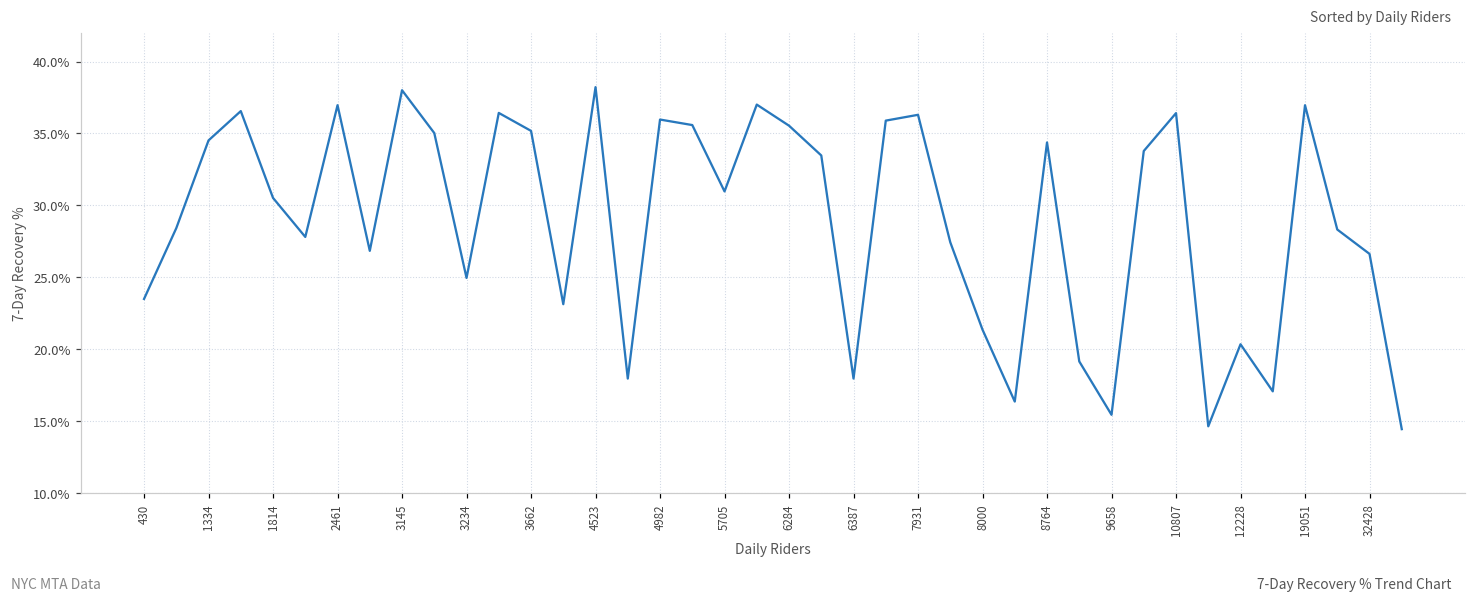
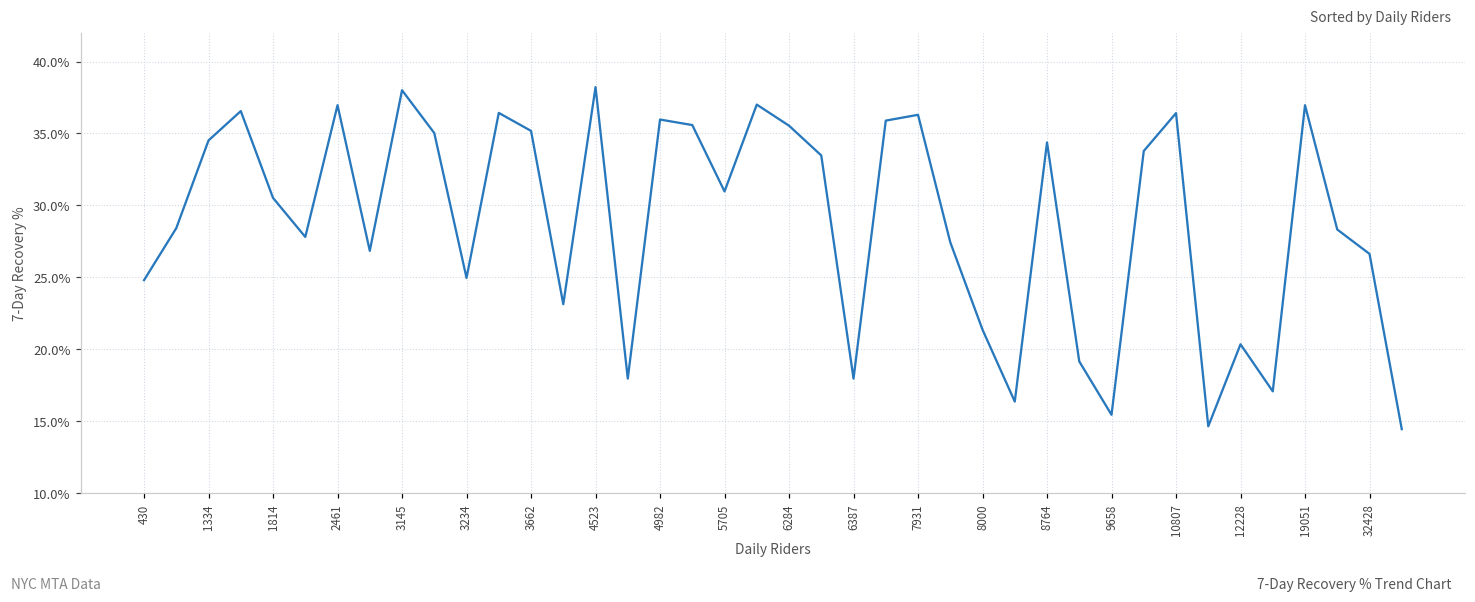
  {
-   "430": "23.5%",
+   "430": "24.8%",
    "1334": "34.5%",
    "1814": "30.5%",
    "2461": "37.0%",
    "3145": "38.0%",
    "3234": "25.0%",
    "3662": "35.2%",
    "4523": "38.2%",
    "4982": "36.0%",
    "5705": "31.0%",
    "6284": "35.5%",
    "6387": "18.0%",
    "7931": "36.3%",
    "8000": "21.4%",
    "8764": "34.4%",
    "9658": "15.4%",
    "10807": "36.4%",
    "12228": "20.3%",
    "19051": "37.0%",
    "32428": "26.6%"
  }
